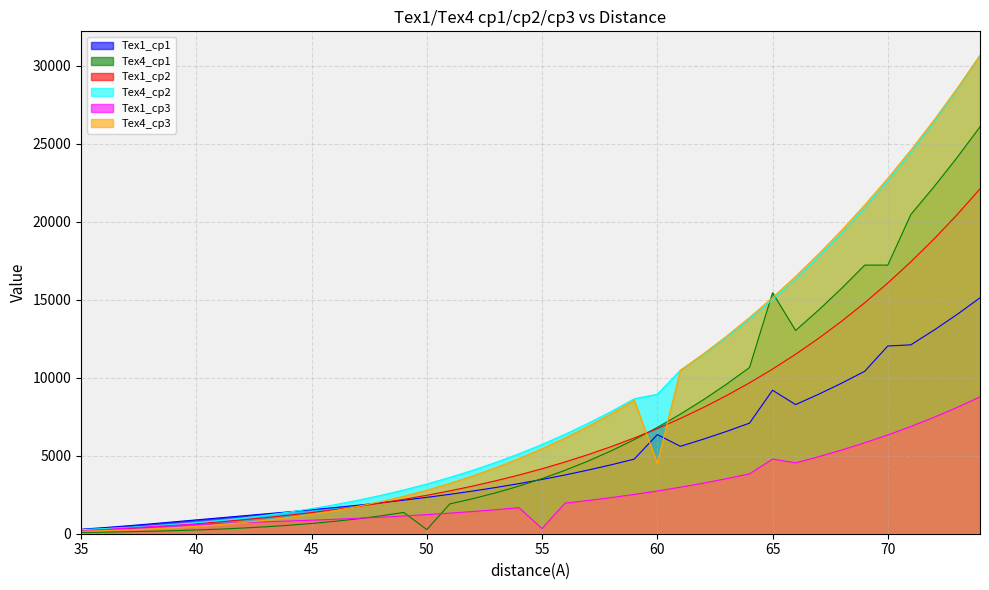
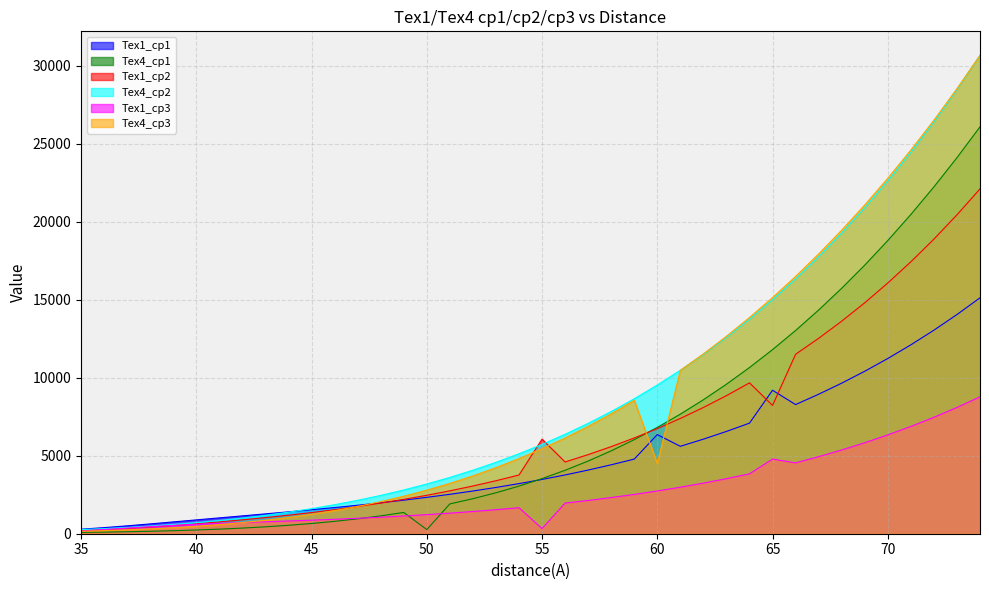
  {
    "Tex1_cp1": {
      "40": 900,
      "60": 6400,
      "65": 9200,
-     "70": 12000
+     "70": 11200
    },
    "Tex4_cp1": {
      "40": 200,
      "45": 700,
      "50": 300,
-     "65": 15400,
-     "70": 17200
+     "65": 11800,
+     "70": 18800
    },
    "Tex1_cp2": {
-     "55": 4200,
-     "65": 10600,
+     "55": 6100,
+     "65": 8200,
      "70": 16100
    },
    "Tex4_cp2": {
      "50": 3200,
      "55": 5700,
-     "60": 8900
+     "60": 9500
    },
    "Tex1_cp3": {
      "45": 900,
      "50": 1200,
      "55": 300,
      "60": 2700,
      "65": 4800,
      "70": 6300
    },
    "Tex4_cp3": {
      "50": 2800,
      "55": 5400,
      "60": 4500
    }
  }
